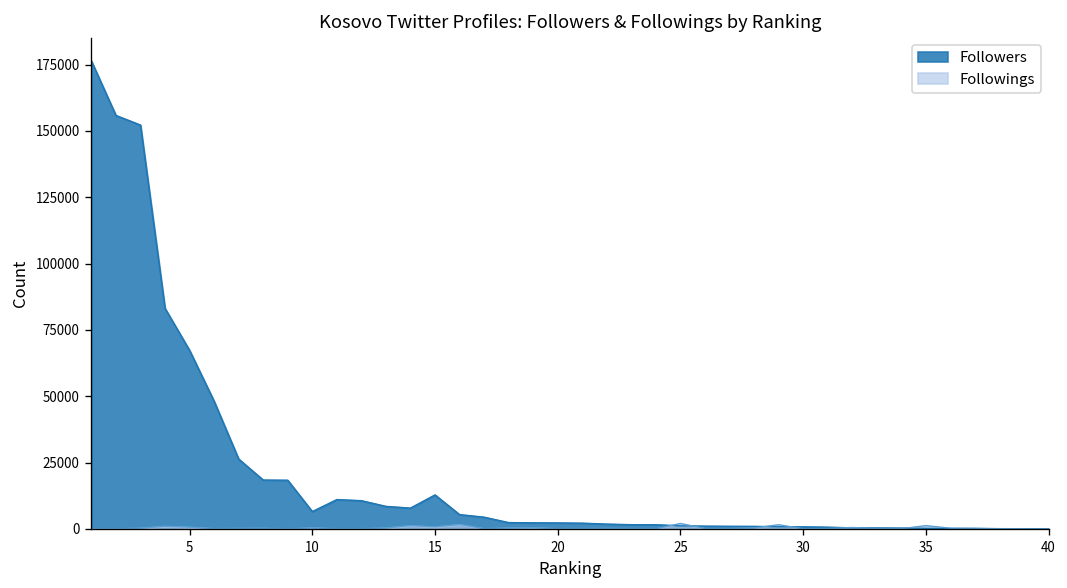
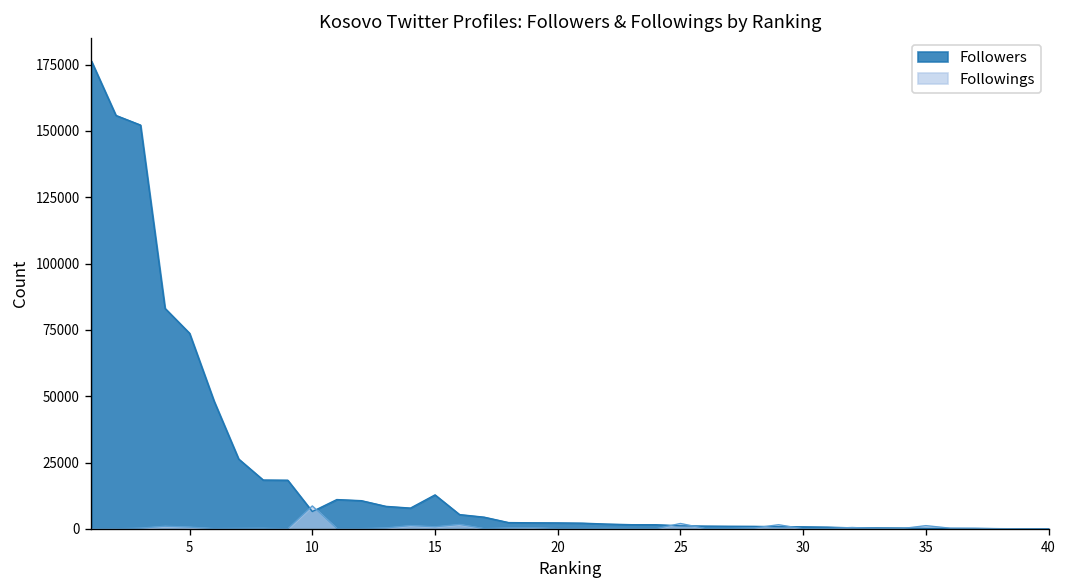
  {
    "Followers": {
-     "5": 67000,
+     "5": 74000,
      "10": 7000,
      "15": 13000,
      "20": 2000
    },
    "Followings": {
      "5": 1000,
-     "10": 0,
+     "10": 9000,
      "15": 1000,
      "20": 0
    }
  }
